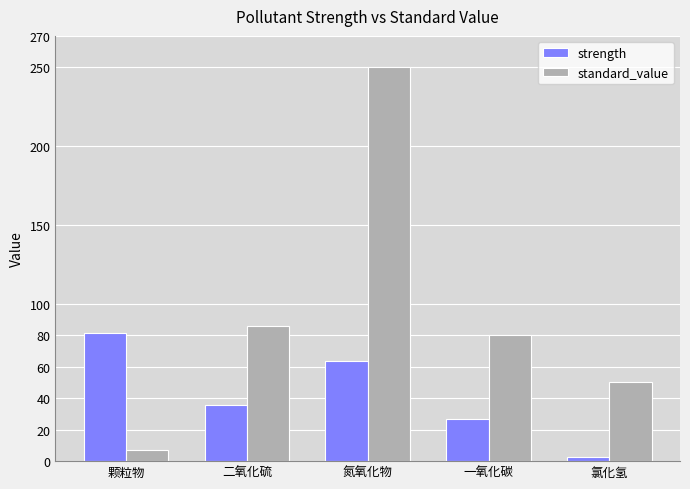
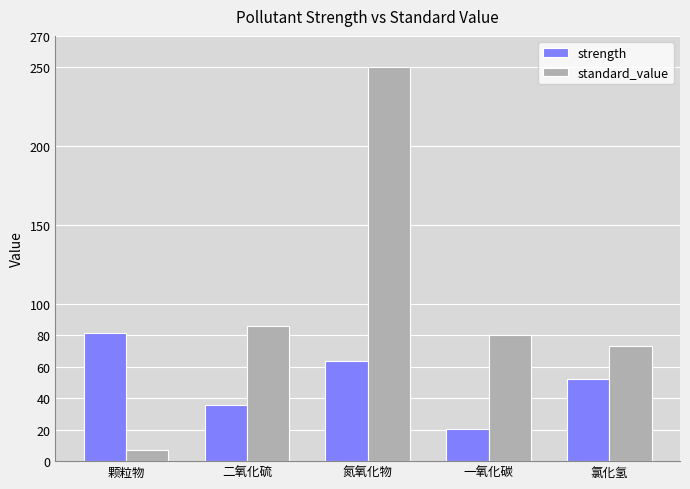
  {
    "strength": {
      "颗粒物": 81,
      "二氧化硫": 35,
      "氮氧化物": 64,
-     "一氧化碳": 27,
-     "氯化氢": 2
+     "一氧化碳": 20,
+     "氯化氢": 52
    },
    "standard_value": {
      "颗粒物": 7,
      "二氧化硫": 86,
      "氮氧化物": 250,
      "一氧化碳": 80,
-     "氯化氢": 50
+     "氯化氢": 73
    }
  }
